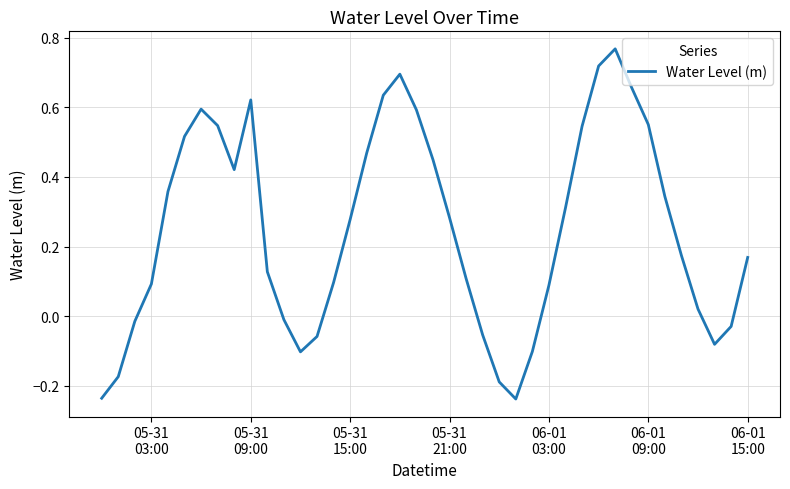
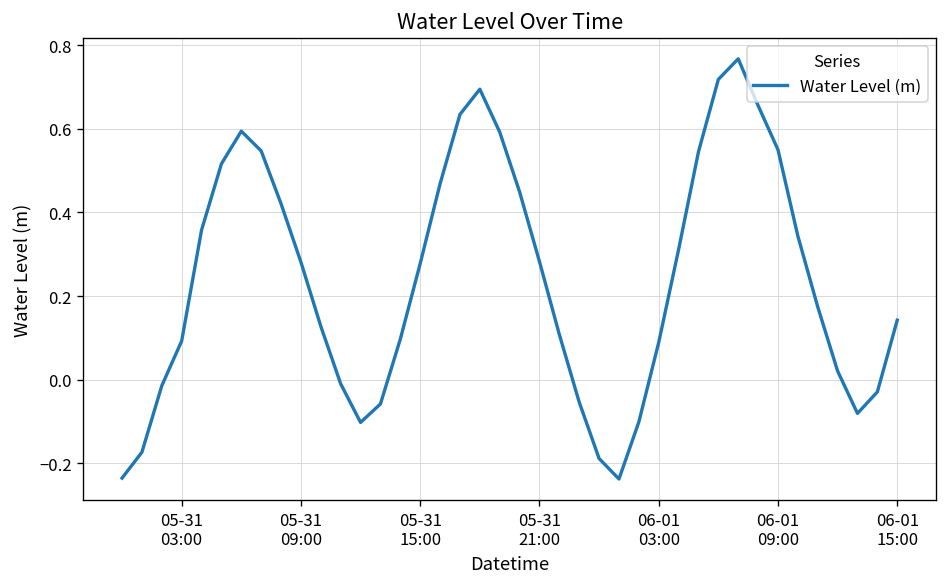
  {
    "05-31 03:00": 0.09,
-   "05-31 09:00": 0.62,
+   "05-31 09:00": 0.28,
    "05-31 15:00": 0.28,
    "05-31 21:00": 0.28,
    "06-01 03:00": 0.09,
    "06-01 09:00": 0.55,
-   "06-01 15:00": 0.17
+   "06-01 15:00": 0.14
  }
